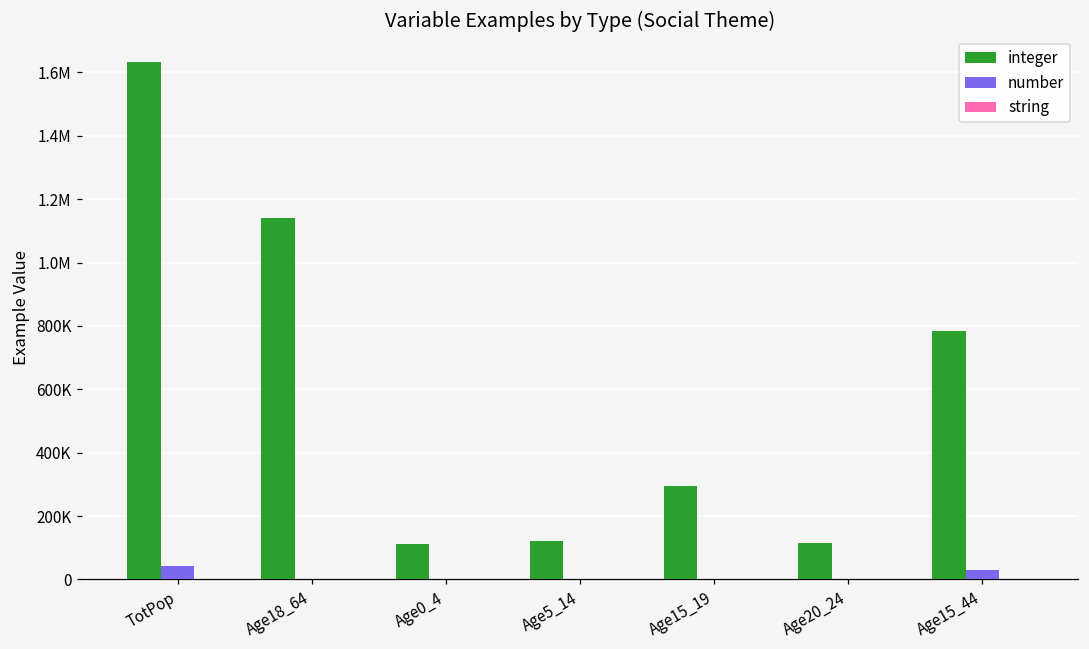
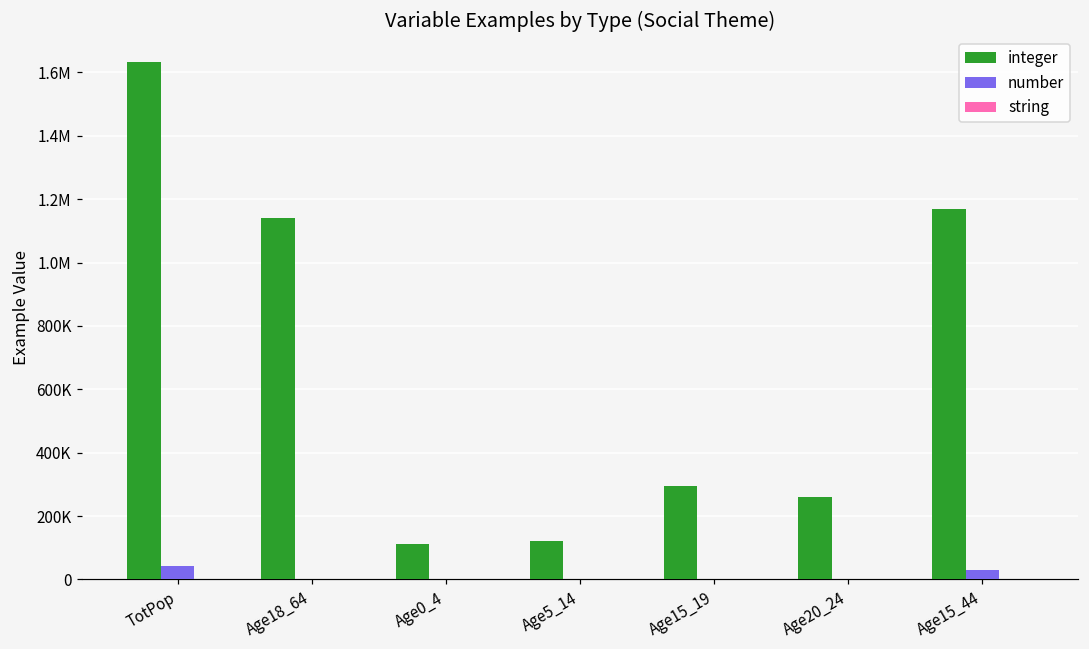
  {
    "integer": {
      "TotPop": 1630000,
      "Age18_64": 1140000,
      "Age0_4": 110000,
      "Age5_14": 120000,
      "Age15_19": 300000,
-     "Age20_24": 110000,
-     "Age15_44": 780000
+     "Age20_24": 260000,
+     "Age15_44": 1170000
    },
    "number": {
      "TotPop": 40000,
      "Age15_44": 30000
    },
    "string": {
      "TotPop": 0,
      "Age18_64": 0,
      "Age0_4": 0,
      "Age5_14": 0,
      "Age15_19": 0,
      "Age20_24": 0,
      "Age15_44": 0
    }
  }
